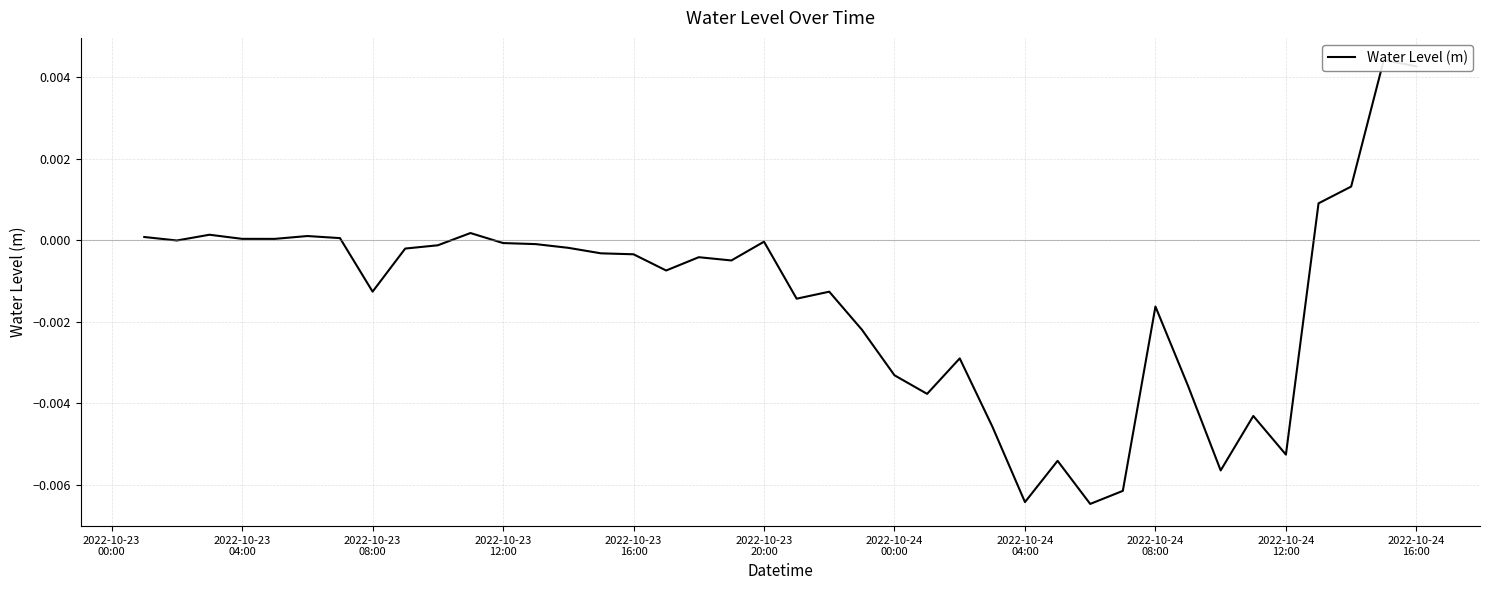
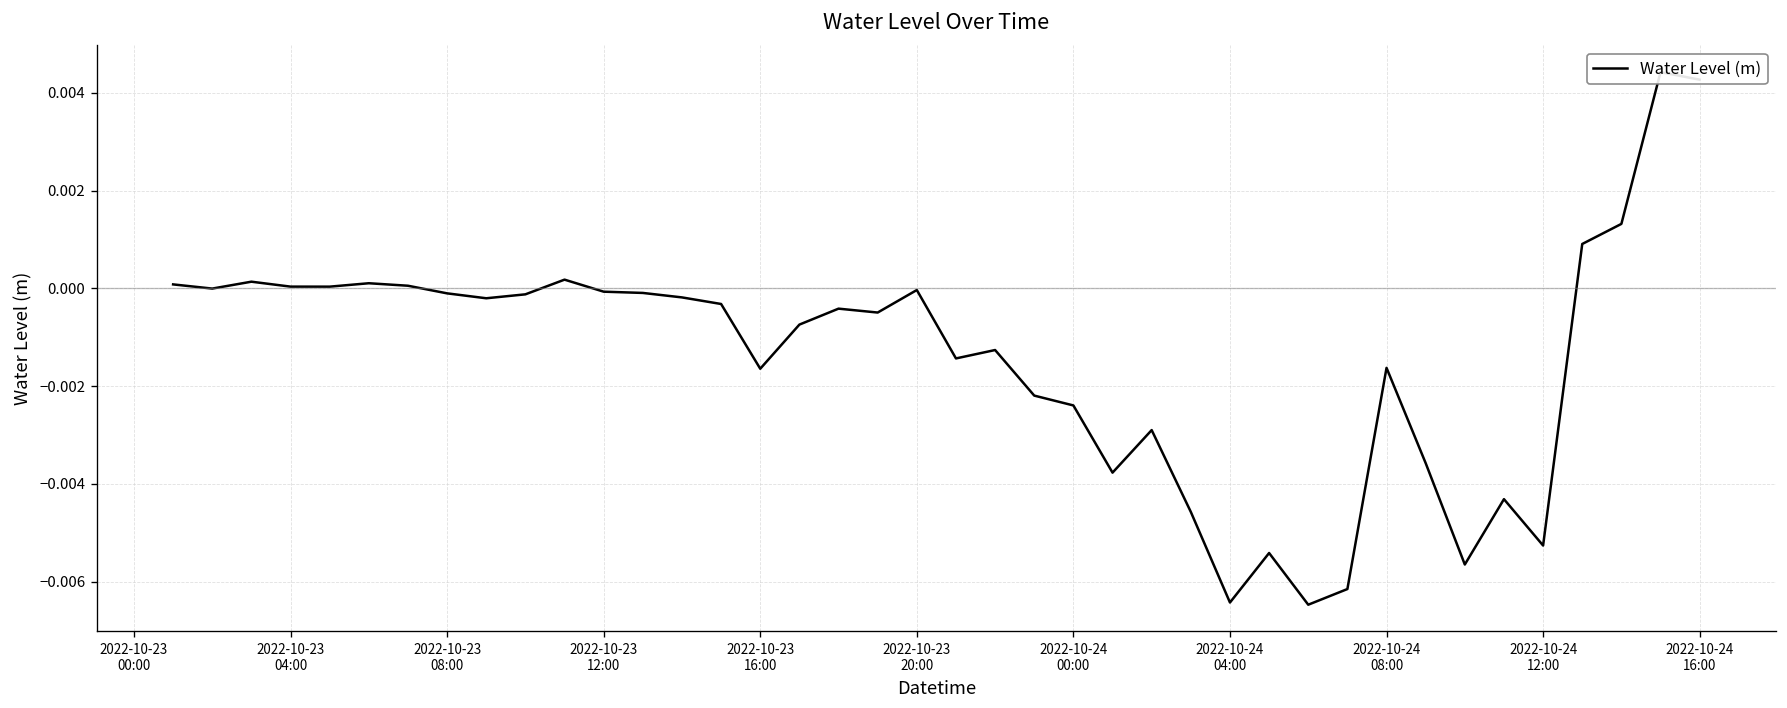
  {
    "2022-10-23 04:00": 0.0000,
-   "2022-10-23 08:00": -0.0013,
+   "2022-10-23 08:00": -0.0001,
    "2022-10-23 12:00": -0.0001,
-   "2022-10-23 16:00": -0.0003,
+   "2022-10-23 16:00": -0.0016,
    "2022-10-23 20:00": 0.0000,
-   "2022-10-24 00:00": -0.0033,
+   "2022-10-24 00:00": -0.0024,
    "2022-10-24 04:00": -0.0064,
    "2022-10-24 08:00": -0.0016,
    "2022-10-24 12:00": -0.0053
  }
